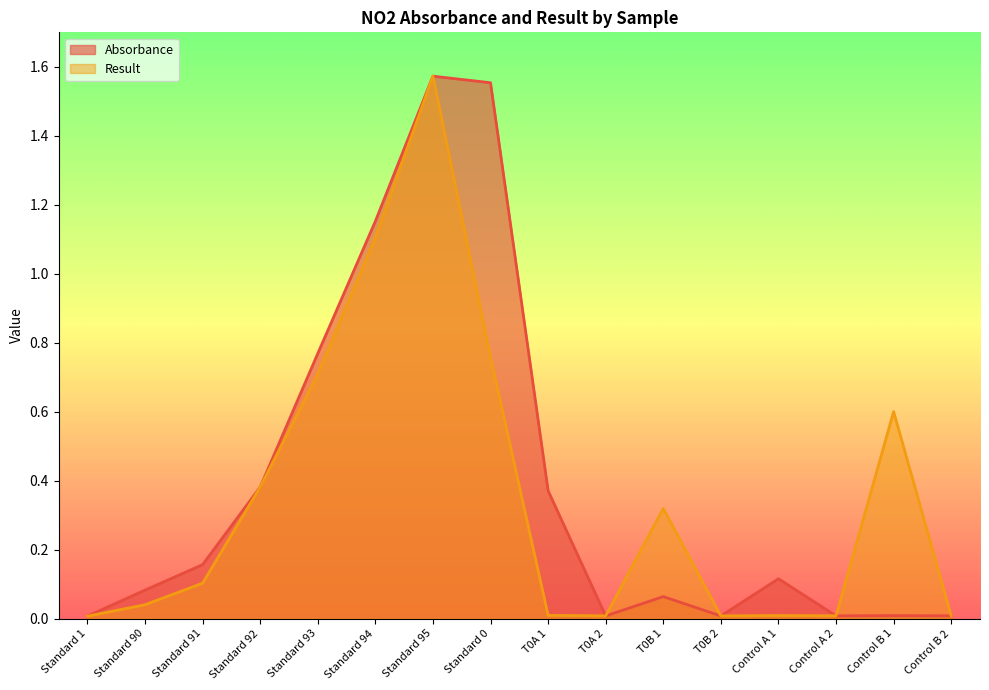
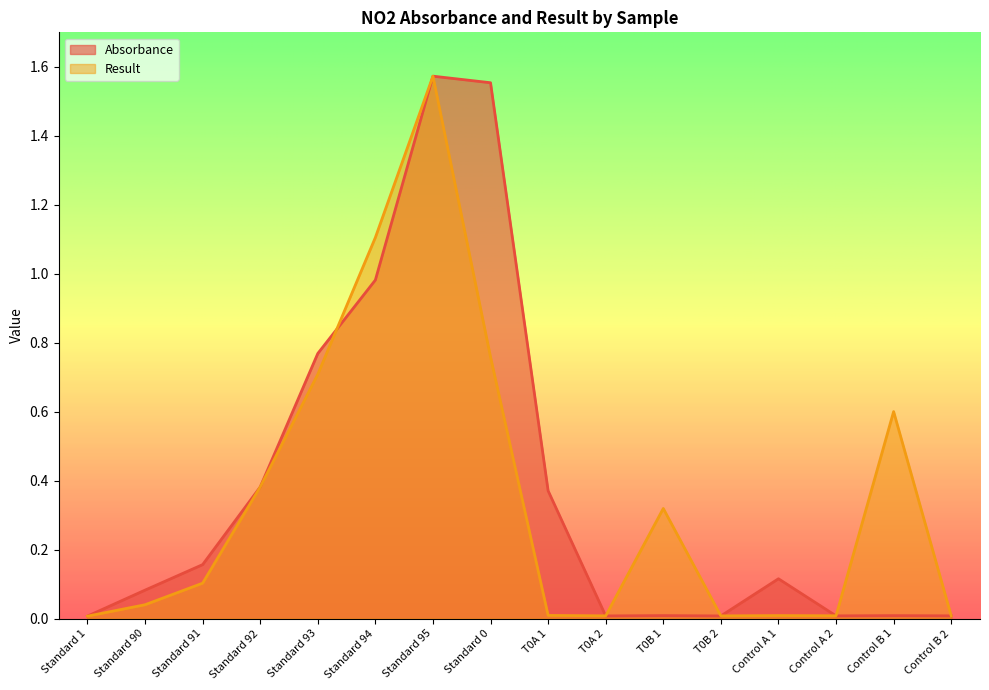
  {
    "Absorbance": {
      "Standard 90": 0.08,
      "Standard 91": 0.16,
      "Standard 93": 0.77,
-     "Standard 94": 1.15,
+     "Standard 94": 0.98,
      "Standard 0": 1.55,
      "T0A 1": 0.37,
-     "T0B 1": 0.06,
+     "T0B 1": 0.01,
      "Control A 1": 0.12,
      "Control B 1": 0.01
    },
    "Result": {
      "Standard 90": 0.04,
      "Standard 91": 0.10,
      "Standard 93": 0.71,
      "Standard 94": 1.11,
      "Standard 0": 0.76,
      "T0A 1": 0.01,
      "T0B 1": 0.32,
      "Control A 1": 0.01,
      "Control B 1": 0.60
    }
  }
